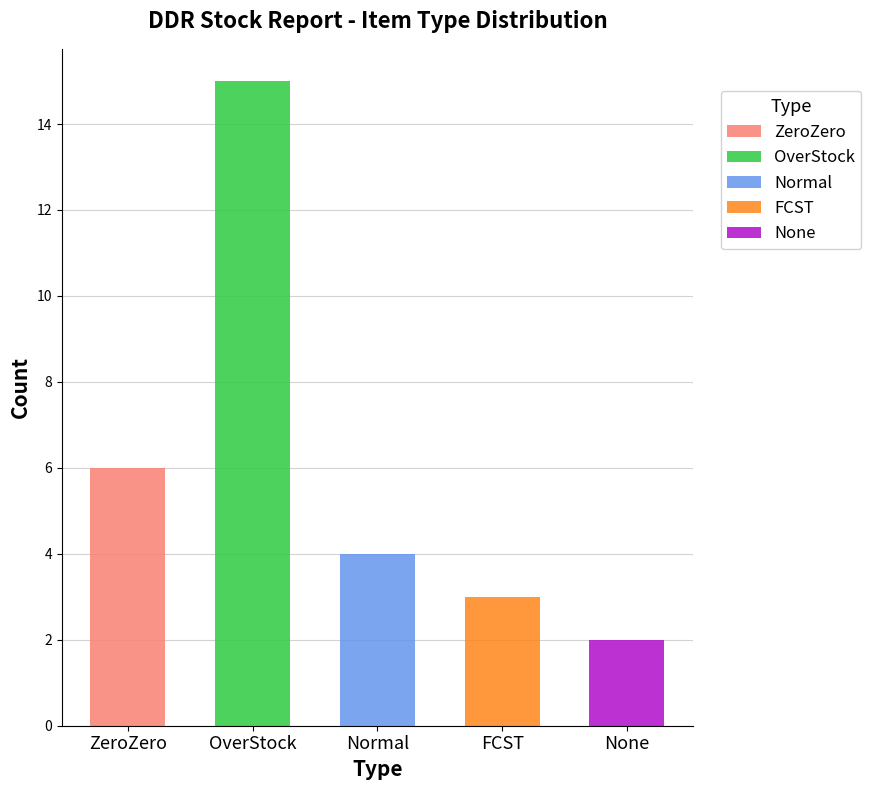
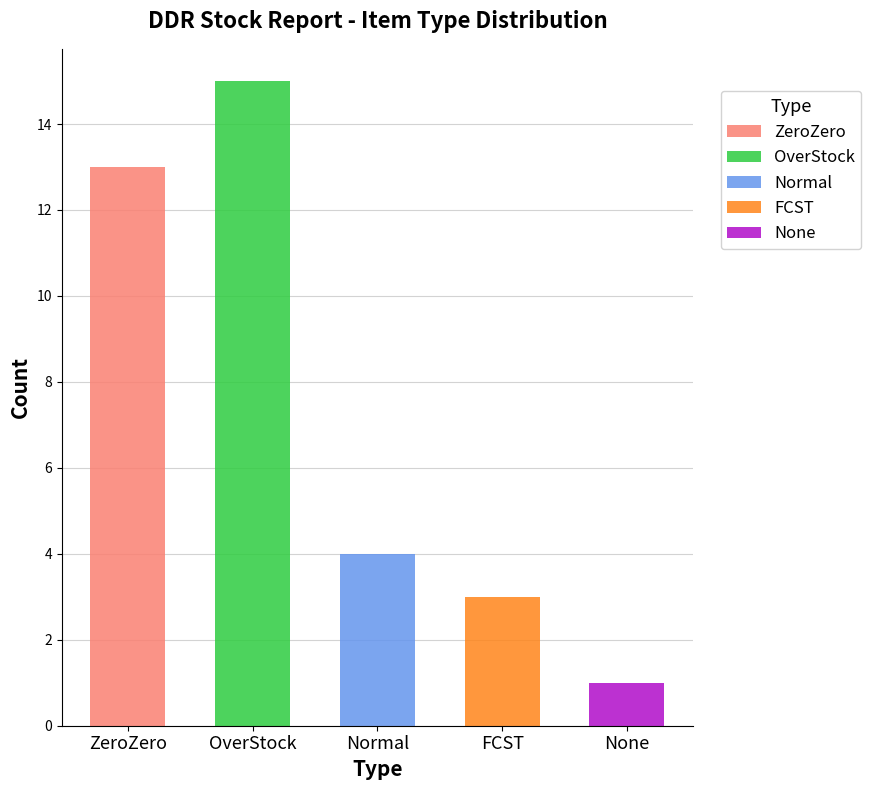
  {
-   "ZeroZero": 6,
+   "ZeroZero": 13,
    "OverStock": 15,
    "Normal": 4,
    "FCST": 3,
-   "None": 2
+   "None": 1
  }
